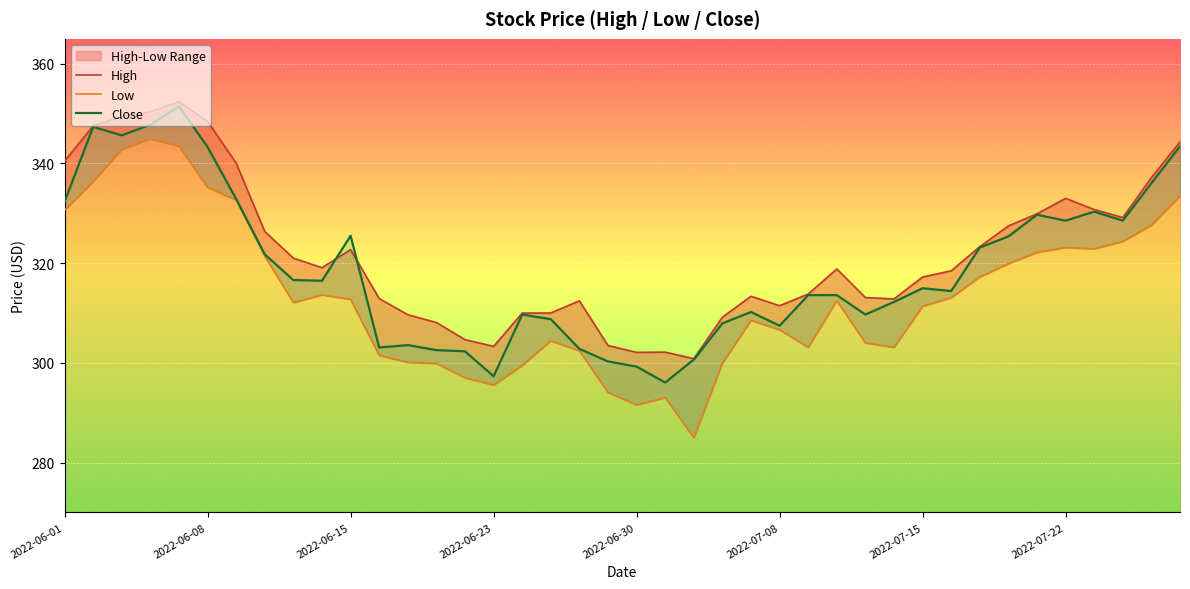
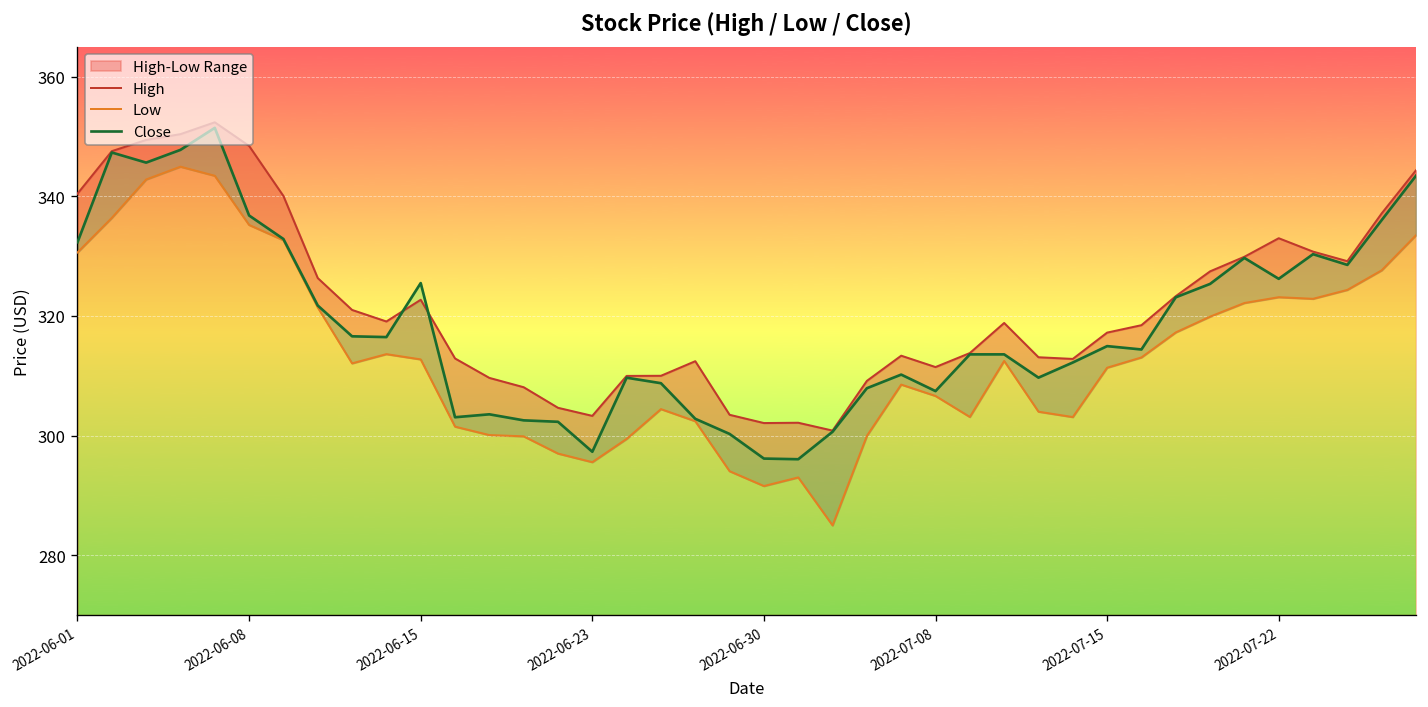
  {
    "Close": {
      "2022-06-01": 332,
-     "2022-06-08": 343,
+     "2022-06-08": 337,
      "2022-06-15": 326,
      "2022-06-23": 297,
-     "2022-06-30": 299,
+     "2022-06-30": 296,
      "2022-07-08": 307,
      "2022-07-15": 315,
-     "2022-07-22": 329
+     "2022-07-22": 326
    }
  }
